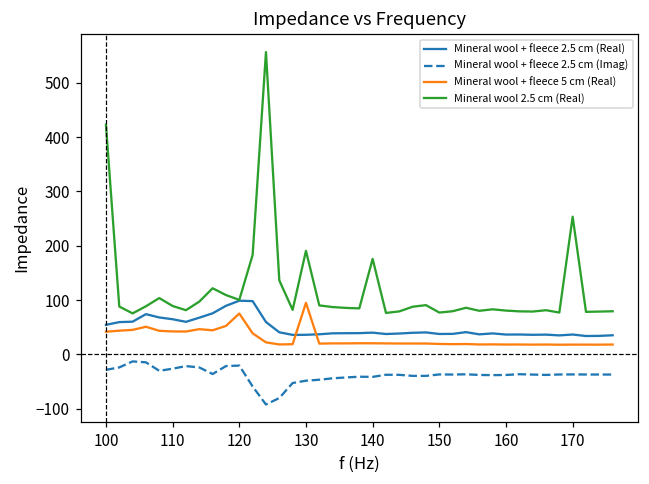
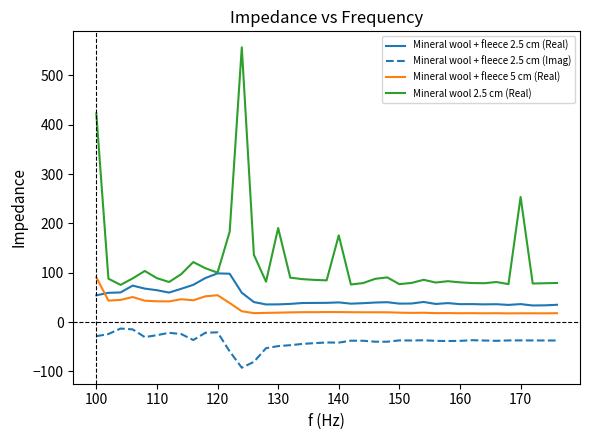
  {
    "Mineral wool + fleece 5 cm (Real)": {
-     "100": 40,
+     "100": 90,
      "110": 40,
-     "120": 80,
-     "130": 90,
+     "120": 50,
+     "130": 20,
      "140": 20,
      "150": 20,
      "160": 20,
      "170": 20
    },
    "Mineral wool 2.5 cm (Real)": {
      "100": 420,
      "110": 90,
      "130": 190,
      "140": 180,
      "150": 80,
      "160": 80,
      "170": 250
    }
  }
